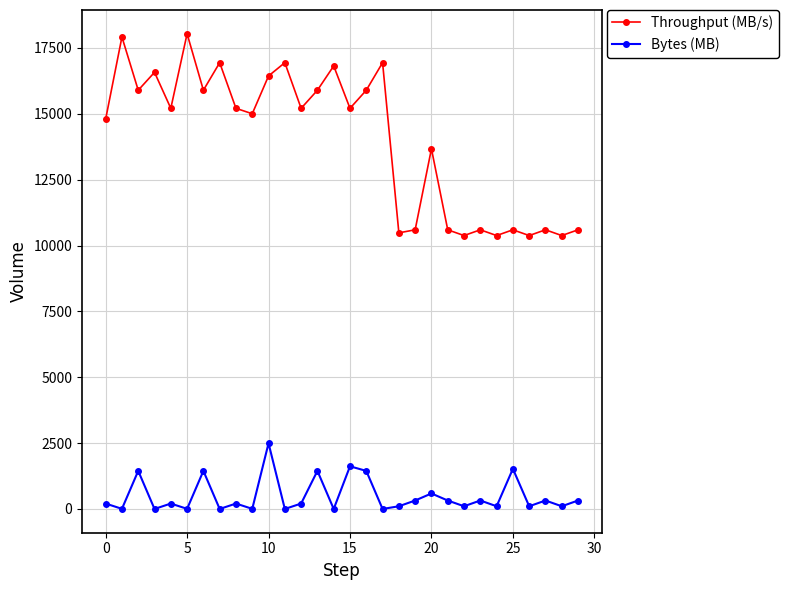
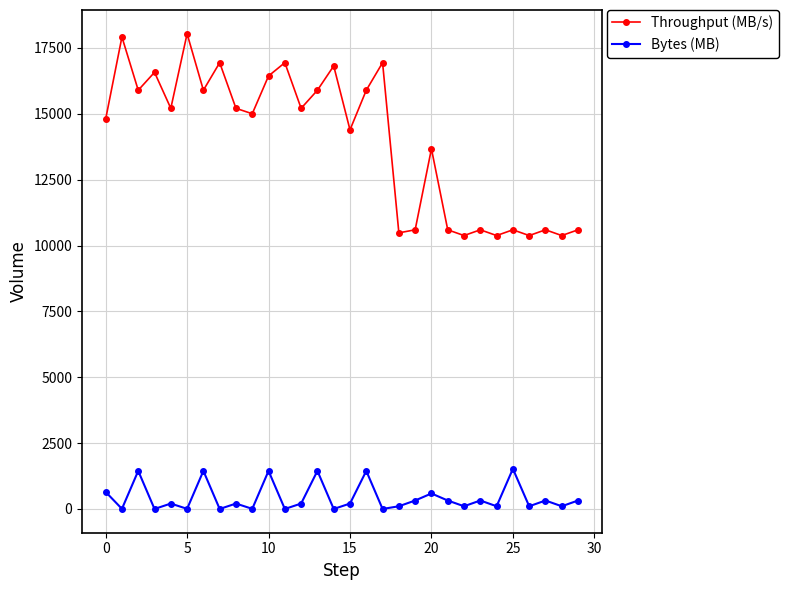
  {
    "Throughput (MB/s)": {
      "0": 14800,
      "5": 18000,
      "10": 16400,
-     "15": 15200,
+     "15": 14400,
      "20": 13700,
      "25": 10600
    },
    "Bytes (MB)": {
-     "0": 200,
+     "0": 600,
      "5": 0,
-     "10": 2500,
-     "15": 1600,
+     "10": 1400,
+     "15": 200,
      "20": 600,
      "25": 1500
    }
  }
